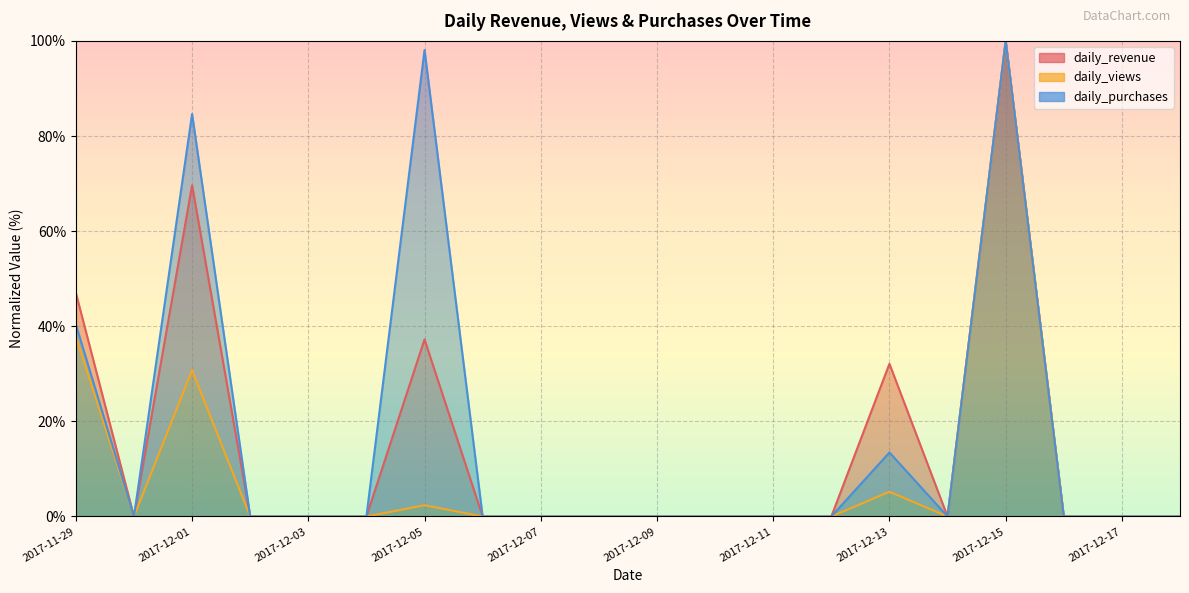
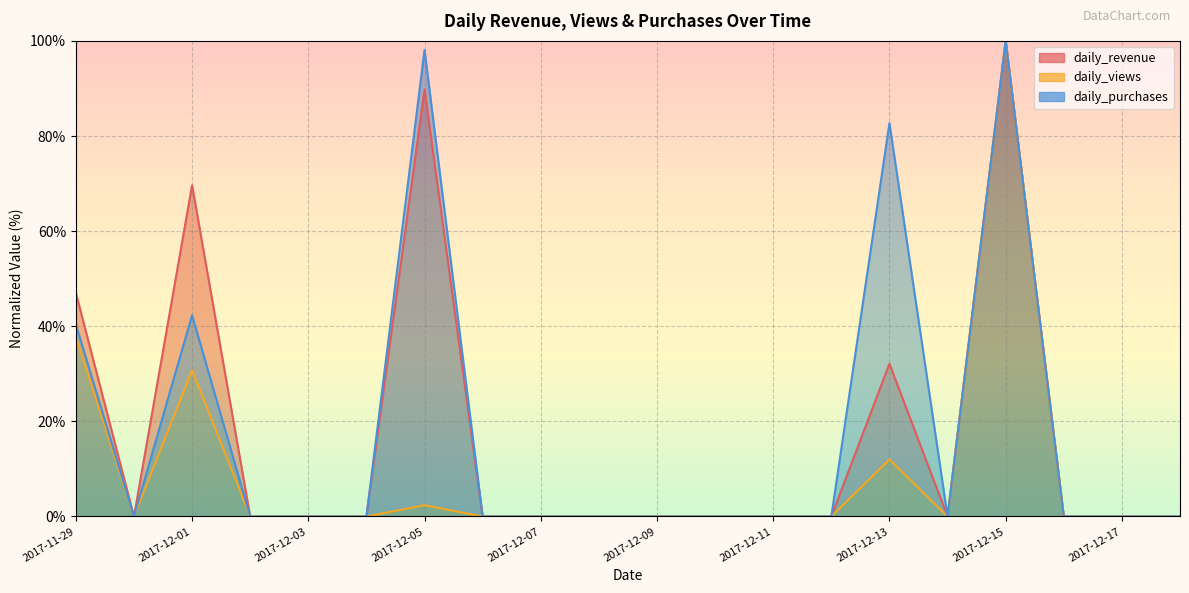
  {
    "daily_revenue": {
      "2017-11-29": "47%",
      "2017-12-01": "70%",
-     "2017-12-05": "37%",
+     "2017-12-05": "90%",
      "2017-12-13": "32%"
    },
    "daily_views": {
      "2017-11-29": "38%",
      "2017-12-01": "31%",
      "2017-12-05": "2%",
-     "2017-12-13": "5%"
+     "2017-12-13": "12%"
    },
    "daily_purchases": {
      "2017-11-29": "40%",
-     "2017-12-01": "85%",
+     "2017-12-01": "42%",
      "2017-12-05": "98%",
-     "2017-12-13": "13%"
+     "2017-12-13": "83%"
    }
  }
